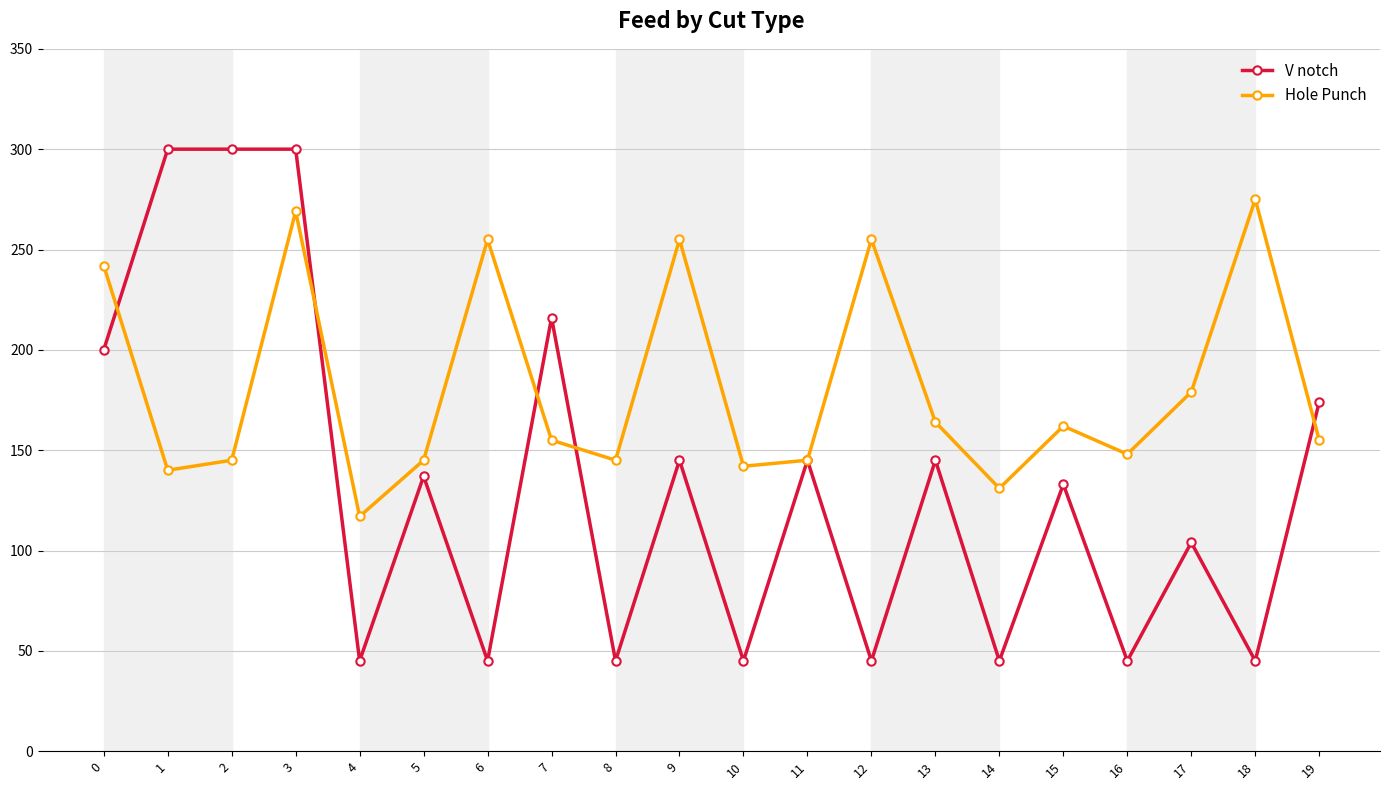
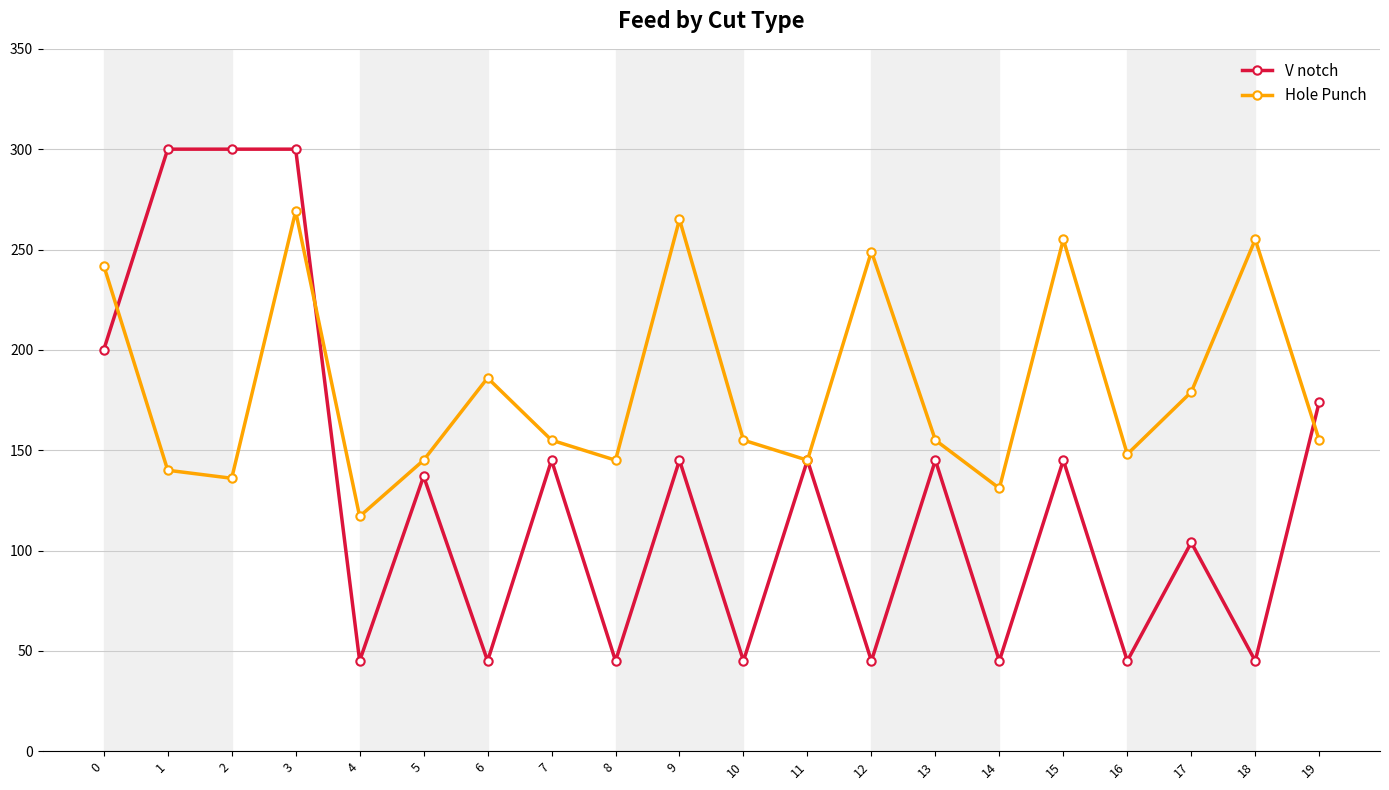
  {
    "V notch": {
      "0": 200,
      "1": 300,
      "2": 300,
      "3": 300,
      "4": 45,
      "5": 137,
      "6": 45,
-     "7": 216,
+     "7": 145,
      "8": 45,
      "9": 145,
      "10": 45,
      "12": 45,
      "13": 145,
      "14": 45,
-     "15": 133,
+     "15": 145,
      "16": 45,
      "17": 104,
      "18": 45,
      "19": 174
    },
    "Hole Punch": {
      "0": 242,
      "1": 140,
-     "2": 145,
+     "2": 136,
      "3": 269,
      "4": 117,
      "5": 145,
-     "6": 255,
+     "6": 186,
      "7": 155,
      "8": 145,
-     "9": 255,
-     "10": 142,
-     "12": 255,
-     "13": 164,
+     "9": 265,
+     "10": 155,
+     "12": 249,
+     "13": 155,
      "14": 131,
-     "15": 162,
+     "15": 255,
      "16": 148,
      "17": 179,
-     "18": 275,
+     "18": 255,
      "19": 155
    }
  }
